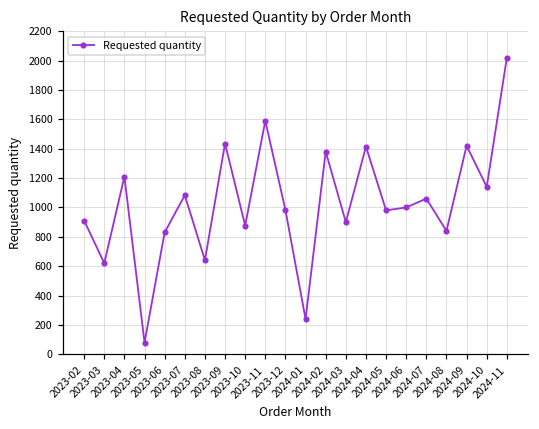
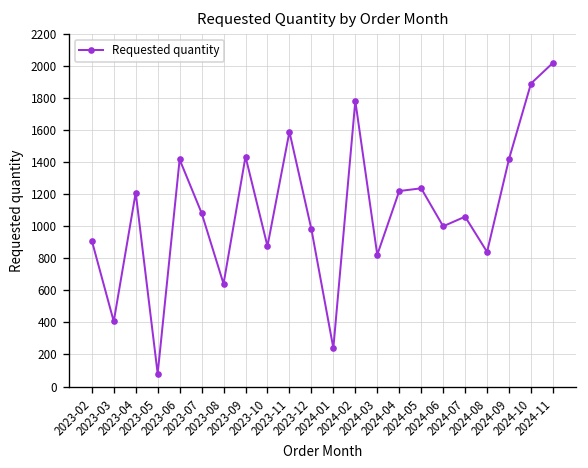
  {
    "2023-02": 910,
-   "2023-03": 620,
+   "2023-03": 410,
    "2023-04": 1210,
    "2023-05": 80,
-   "2023-06": 830,
+   "2023-06": 1420,
    "2023-07": 1080,
    "2023-08": 640,
    "2023-09": 1440,
    "2023-10": 880,
    "2023-11": 1590,
    "2023-12": 980,
    "2024-01": 240,
-   "2024-02": 1380,
-   "2024-03": 900,
-   "2024-04": 1410,
-   "2024-05": 980,
+   "2024-02": 1780,
+   "2024-03": 820,
+   "2024-04": 1220,
+   "2024-05": 1240,
    "2024-06": 1000,
    "2024-07": 1060,
    "2024-08": 840,
    "2024-09": 1420,
-   "2024-10": 1140,
+   "2024-10": 1890,
    "2024-11": 2020
  }
